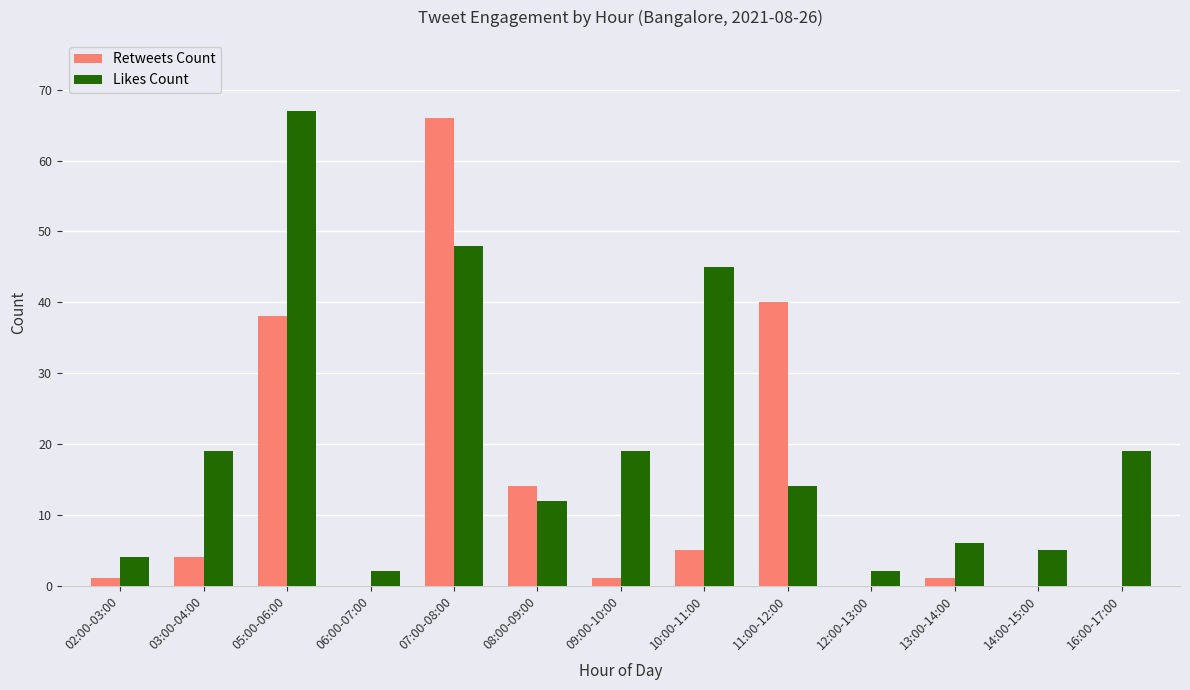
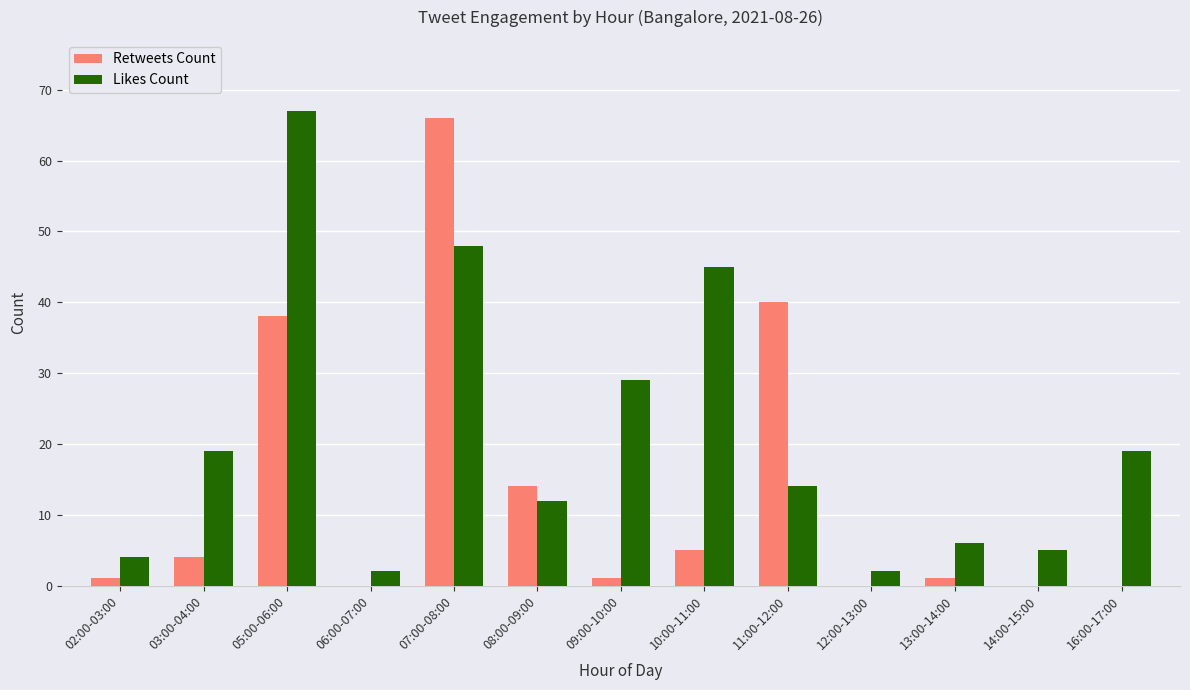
  {
    "Retweets Count": {
      "02:00-03:00": 1,
      "03:00-04:00": 4,
      "05:00-06:00": 38,
      "06:00-07:00": 0,
      "07:00-08:00": 66,
      "08:00-09:00": 14,
      "09:00-10:00": 1,
      "10:00-11:00": 5,
      "11:00-12:00": 40,
      "12:00-13:00": 0,
      "13:00-14:00": 1,
      "14:00-15:00": 0,
      "16:00-17:00": 0
    },
    "Likes Count": {
      "02:00-03:00": 4,
      "03:00-04:00": 19,
      "05:00-06:00": 67,
      "06:00-07:00": 2,
      "07:00-08:00": 48,
      "08:00-09:00": 12,
-     "09:00-10:00": 19,
+     "09:00-10:00": 29,
      "10:00-11:00": 45,
      "11:00-12:00": 14,
      "12:00-13:00": 2,
      "13:00-14:00": 6,
      "14:00-15:00": 5,
      "16:00-17:00": 19
    }
  }
